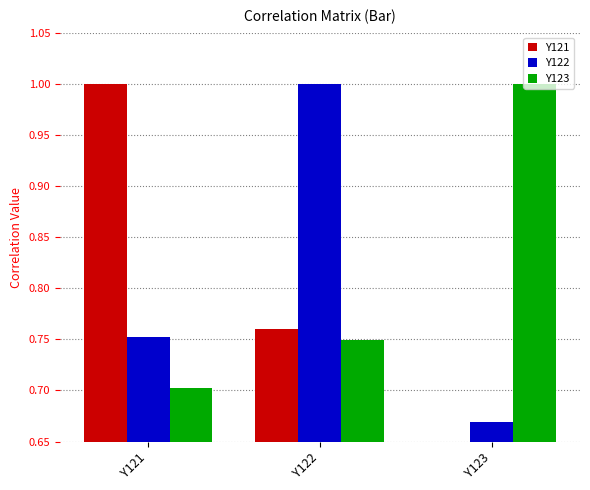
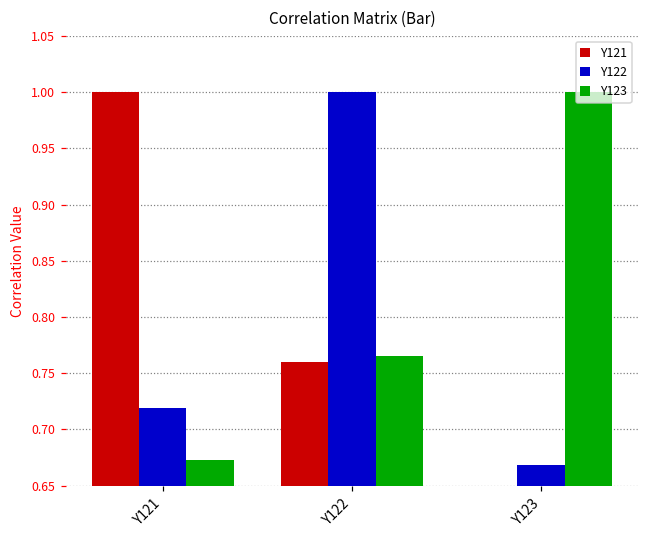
  {
    "Y121": {
      "Y121": 1.000,
      "Y122": 0.760,
      "Y123": 0.648
    },
    "Y122": {
-     "Y121": 0.753,
+     "Y121": 0.719,
      "Y122": 1.000,
      "Y123": 0.669
    },
    "Y123": {
-     "Y121": 0.702,
-     "Y122": 0.749
+     "Y121": 0.672,
+     "Y122": 0.765
    }
  }
